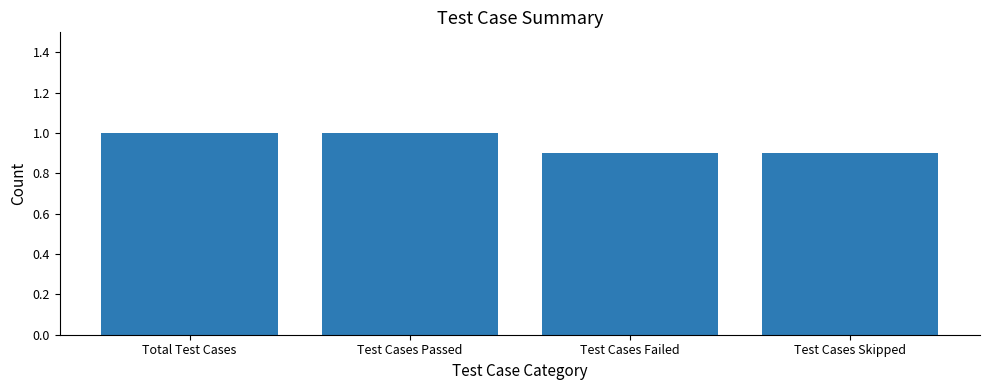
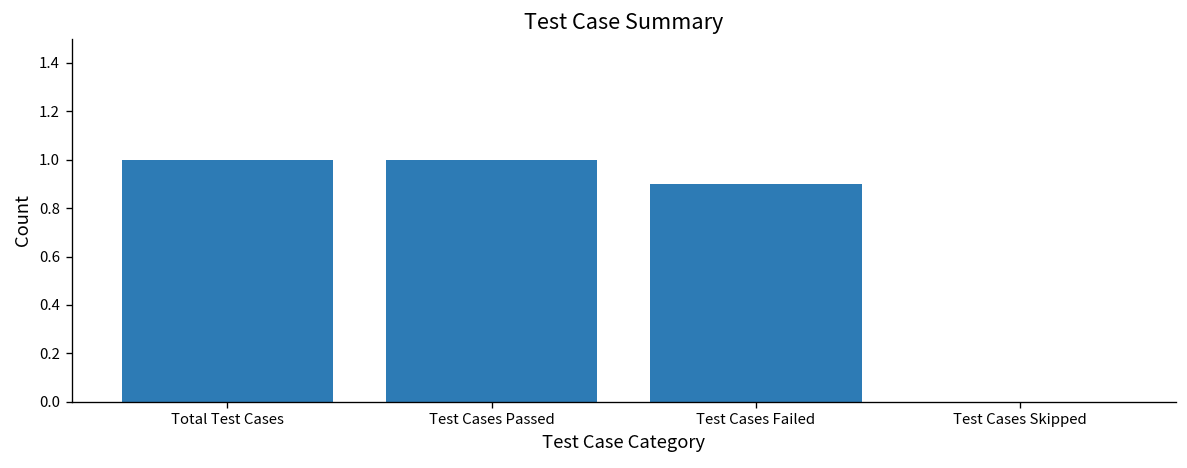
  {
    "Total Test Cases": 1.0,
    "Test Cases Passed": 1.0,
    "Test Cases Failed": 0.9,
-   "Test Cases Skipped": 0.9
+   "Test Cases Skipped": 0.0
  }
